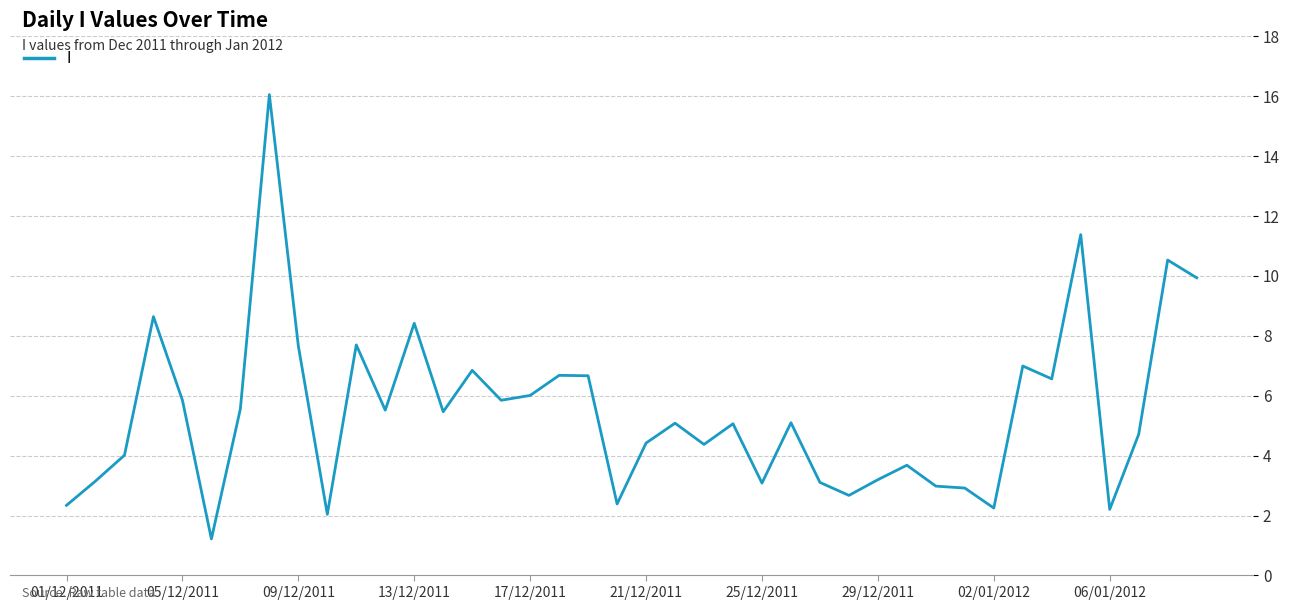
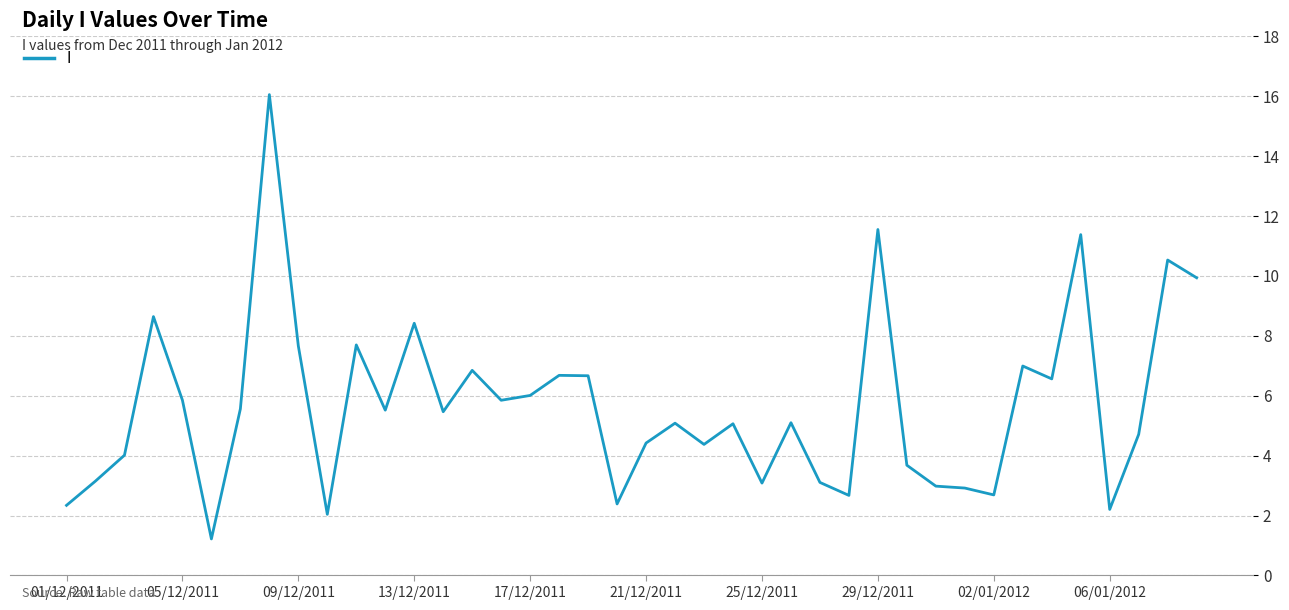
  {
    "01/12/2011": 2.3,
    "05/12/2011": 5.9,
    "09/12/2011": 7.7,
    "13/12/2011": 8.4,
    "17/12/2011": 6.0,
    "21/12/2011": 4.4,
    "25/12/2011": 3.1,
-   "29/12/2011": 3.2,
-   "02/01/2012": 2.2,
+   "29/12/2011": 11.6,
+   "02/01/2012": 2.7,
    "06/01/2012": 2.2
  }
